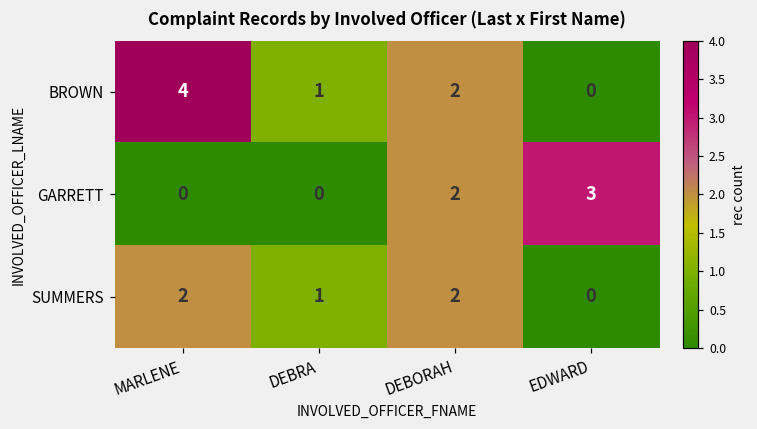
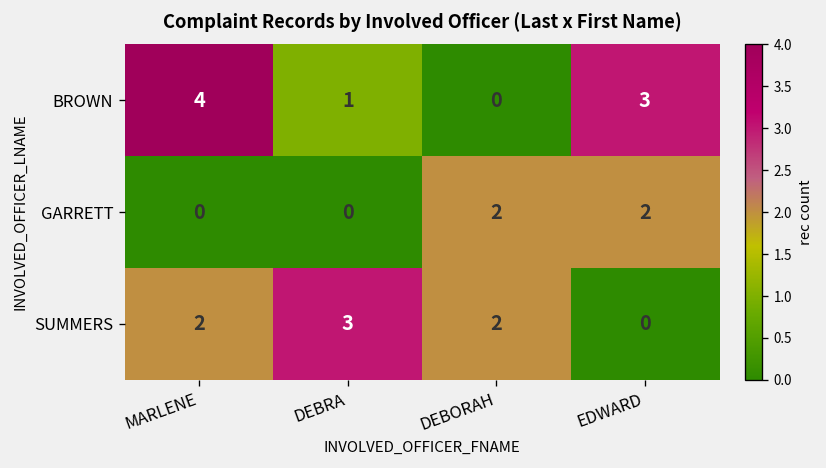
  {
    "BROWN": {
      "MARLENE": 4,
      "DEBRA": 1,
-     "DEBORAH": 2,
-     "EDWARD": 0
+     "DEBORAH": 0,
+     "EDWARD": 3
    },
    "GARRETT": {
      "MARLENE": 0,
      "DEBRA": 0,
      "DEBORAH": 2,
-     "EDWARD": 3
+     "EDWARD": 2
    },
    "SUMMERS": {
      "MARLENE": 2,
-     "DEBRA": 1,
+     "DEBRA": 3,
      "DEBORAH": 2,
      "EDWARD": 0
    }
  }
